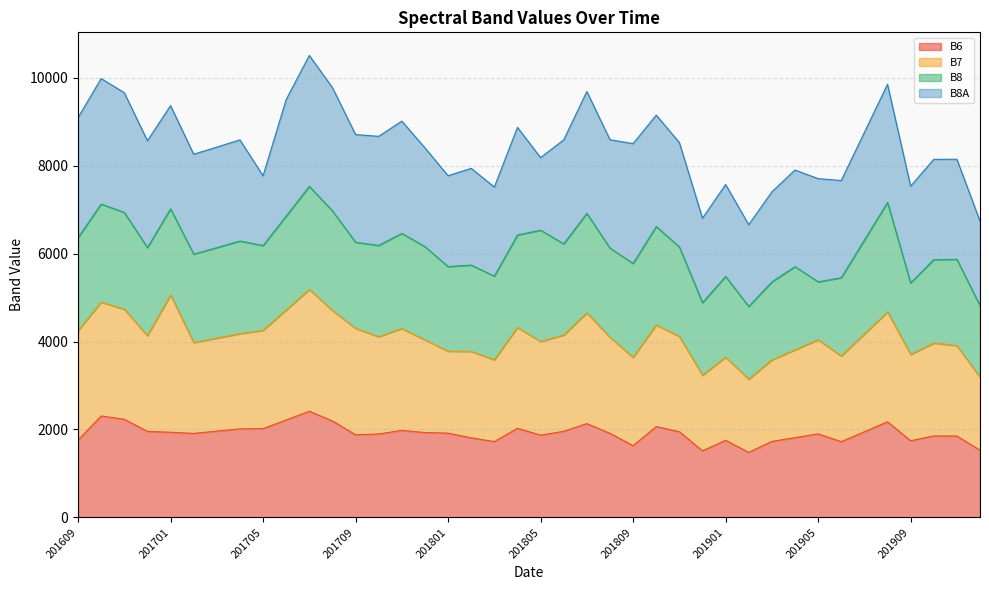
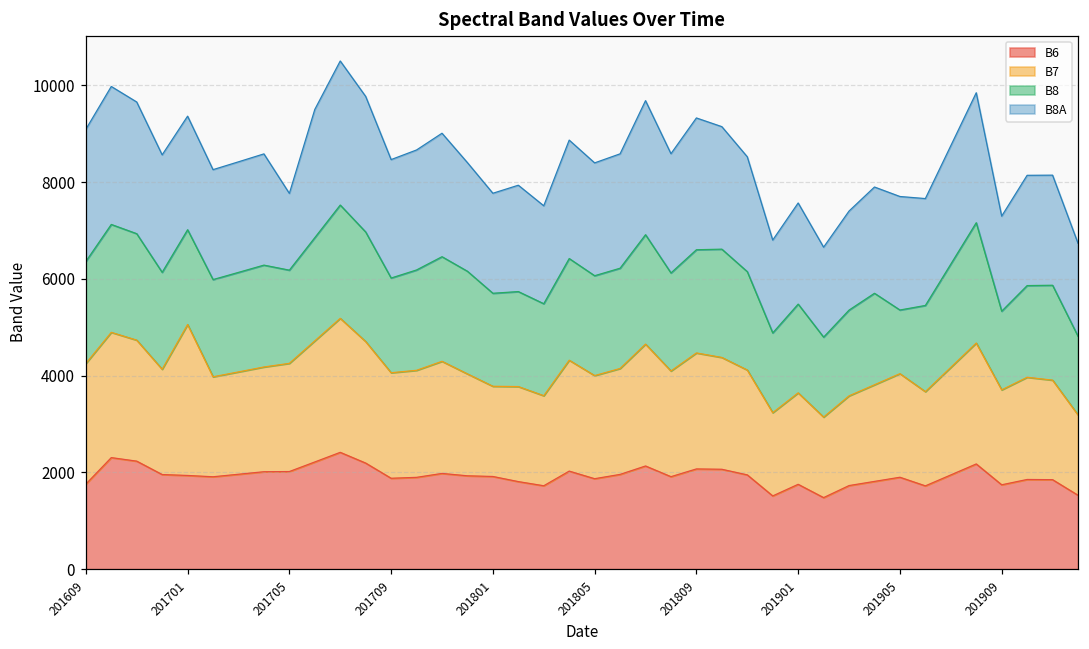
  {
    "B6": {
      "201609": 1800,
      "201701": 1900,
      "201705": 2000,
      "201709": 1900,
      "201801": 1900,
      "201805": 1900,
-     "201809": 1600,
+     "201809": 2100,
      "201901": 1800,
      "201905": 1900,
      "201909": 1700
    },
    "B7": {
      "201609": 2500,
      "201701": 3100,
      "201705": 2200,
-     "201709": 2400,
+     "201709": 2200,
      "201801": 1900,
      "201805": 2100,
-     "201809": 2000,
+     "201809": 2400,
      "201901": 1900,
      "201905": 2100,
      "201909": 2000
    },
    "B8": {
      "201609": 2100,
      "201701": 2000,
      "201705": 1900,
      "201709": 2000,
      "201801": 1900,
-     "201805": 2500,
+     "201805": 2100,
      "201809": 2100,
      "201901": 1800,
      "201905": 1300,
      "201909": 1600
    },
    "B8A": {
      "201609": 2700,
      "201701": 2300,
      "201705": 1600,
      "201709": 2400,
      "201801": 2100,
-     "201805": 1700,
+     "201805": 2300,
      "201809": 2700,
      "201901": 2100,
      "201905": 2300,
-     "201909": 2200
+     "201909": 2000
    }
  }
